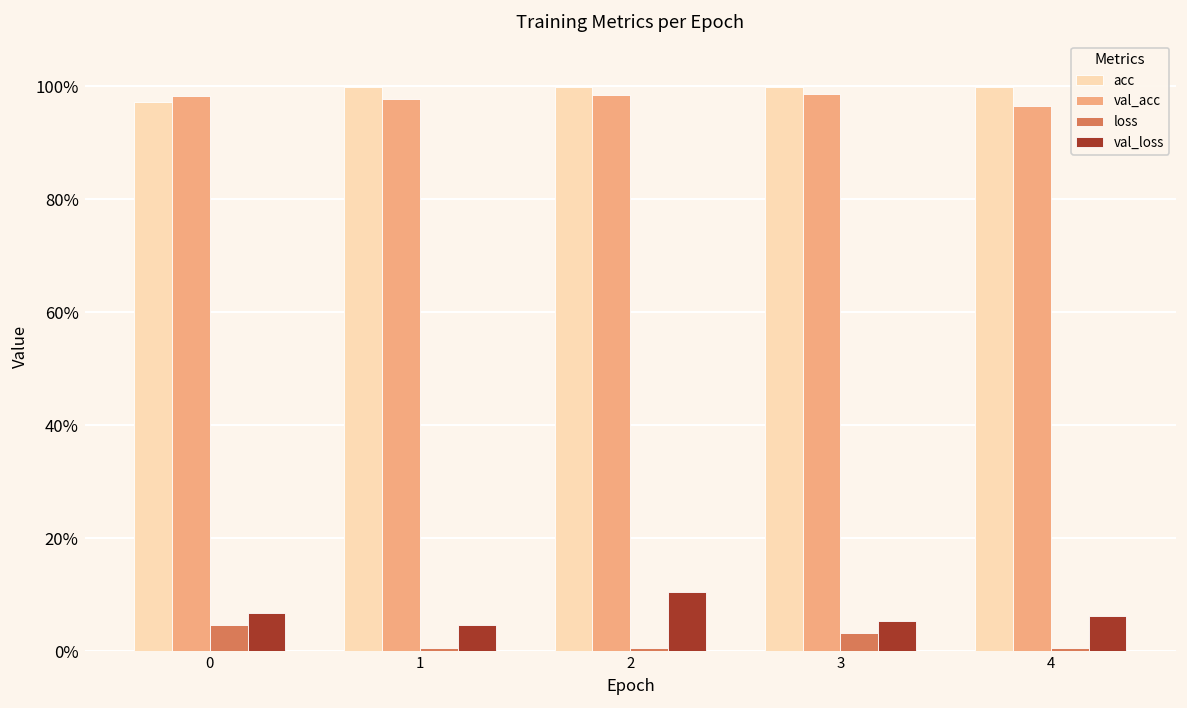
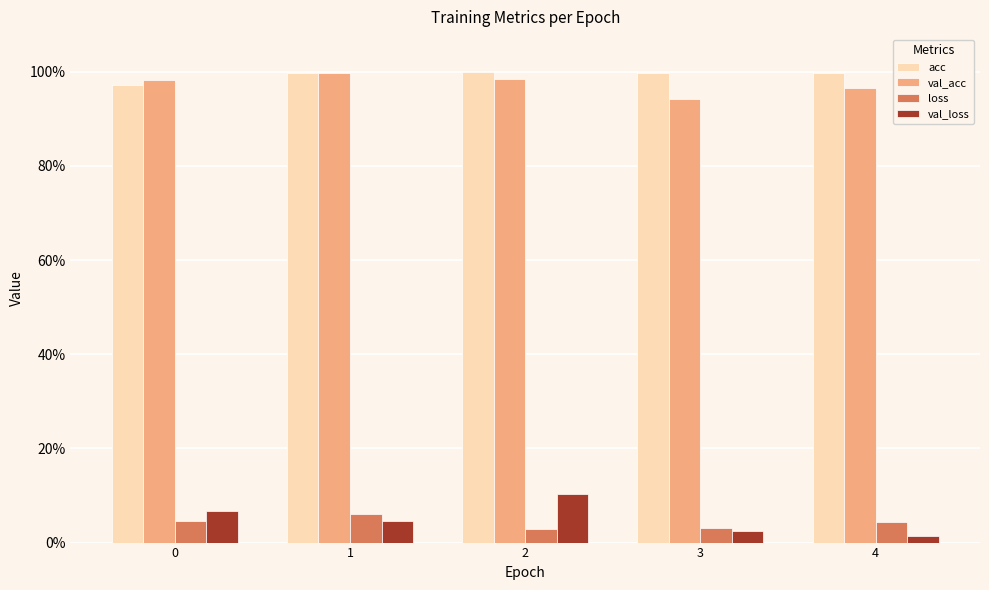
  {
    "acc": {
      "0": "97%",
      "1": "100%",
      "2": "100%",
      "3": "100%",
      "4": "100%"
    },
    "val_acc": {
      "0": "98%",
-     "1": "98%",
+     "1": "100%",
      "2": "99%",
-     "3": "99%",
+     "3": "94%",
      "4": "97%"
    },
    "loss": {
      "0": "5%",
-     "1": "1%",
-     "2": "0%",
+     "1": "6%",
+     "2": "3%",
      "3": "3%",
-     "4": "1%"
+     "4": "4%"
    },
    "val_loss": {
      "0": "7%",
      "1": "5%",
      "2": "10%",
-     "3": "5%",
-     "4": "6%"
+     "3": "2%",
+     "4": "1%"
    }
  }
